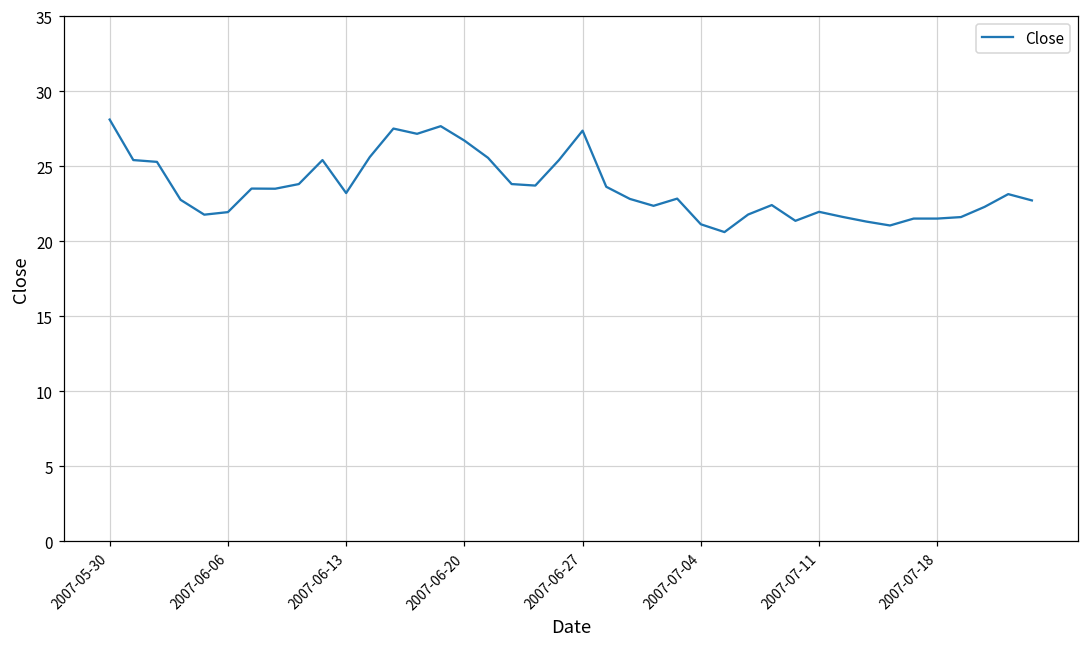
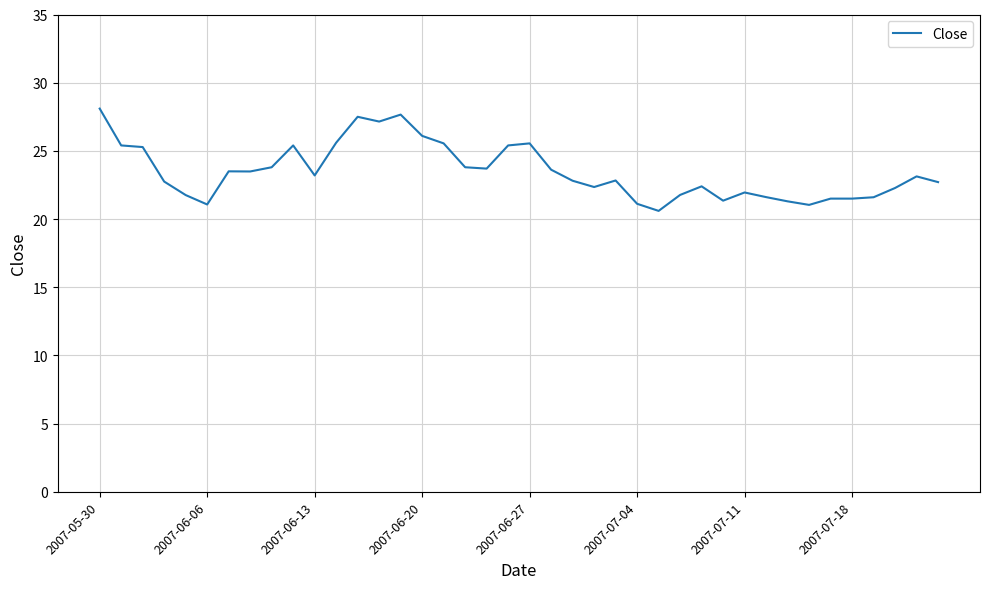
  {
    "2007-05-30": 28.1,
-   "2007-06-06": 21.9,
+   "2007-06-06": 21.1,
    "2007-06-13": 23.2,
-   "2007-06-20": 26.7,
-   "2007-06-27": 27.4,
+   "2007-06-20": 26.1,
+   "2007-06-27": 25.6,
    "2007-07-04": 21.1,
    "2007-07-11": 22.0,
    "2007-07-18": 21.5
  }
